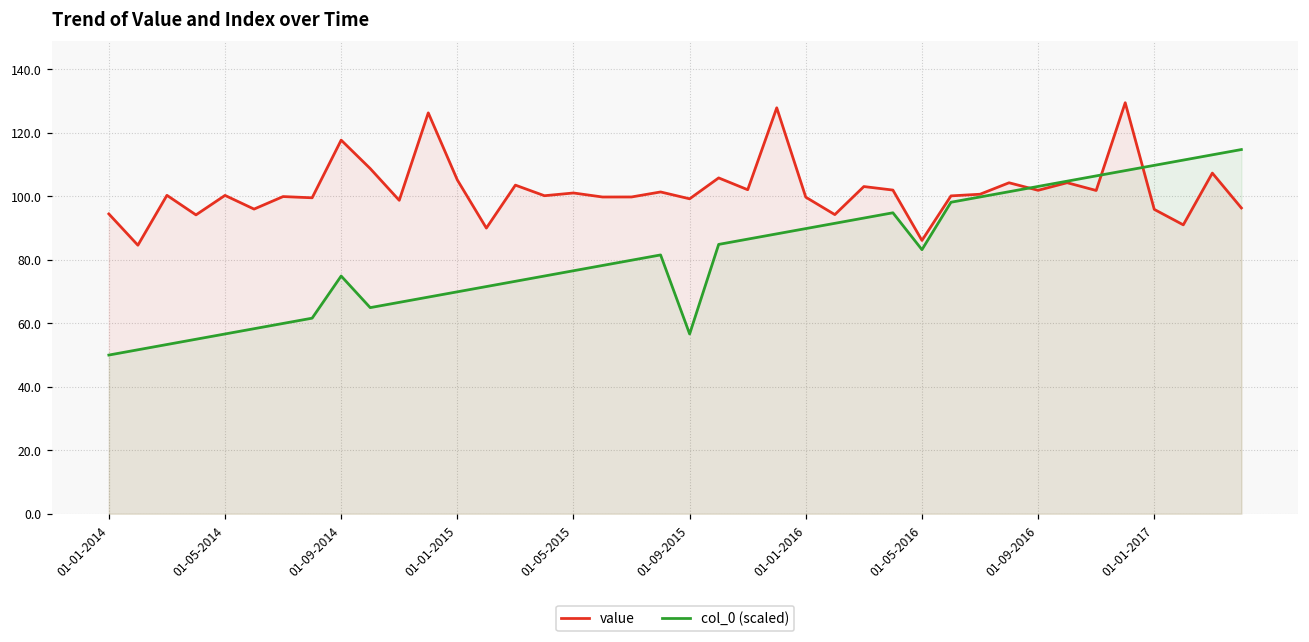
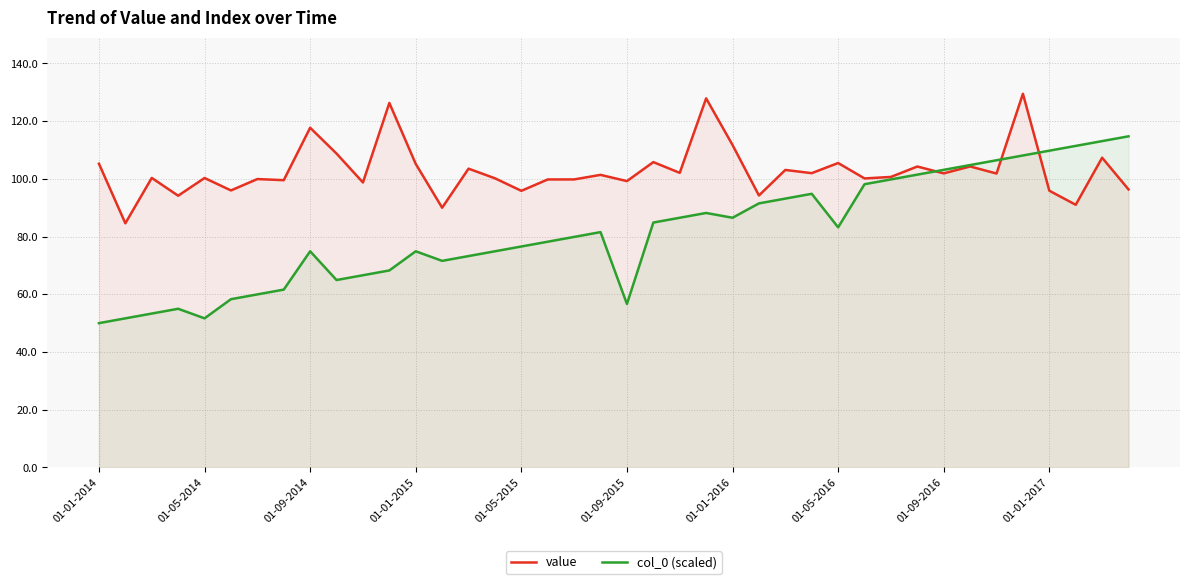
  {
    "value": {
-     "01-01-2014": 94,
+     "01-01-2014": 105,
      "01-05-2014": 100,
      "01-09-2014": 118,
      "01-01-2015": 105,
-     "01-05-2015": 101,
+     "01-05-2015": 96,
      "01-09-2015": 99,
-     "01-01-2016": 100,
-     "01-05-2016": 86,
+     "01-01-2016": 112,
+     "01-05-2016": 105,
      "01-09-2016": 102,
      "01-01-2017": 96
    },
    "col_0 (scaled)": {
      "01-01-2014": 50,
-     "01-05-2014": 57,
+     "01-05-2014": 52,
      "01-09-2014": 75,
-     "01-01-2015": 70,
+     "01-01-2015": 75,
      "01-05-2015": 77,
      "01-09-2015": 57,
-     "01-01-2016": 90,
+     "01-01-2016": 87,
      "01-05-2016": 83,
      "01-09-2016": 103,
      "01-01-2017": 110
    }
  }
